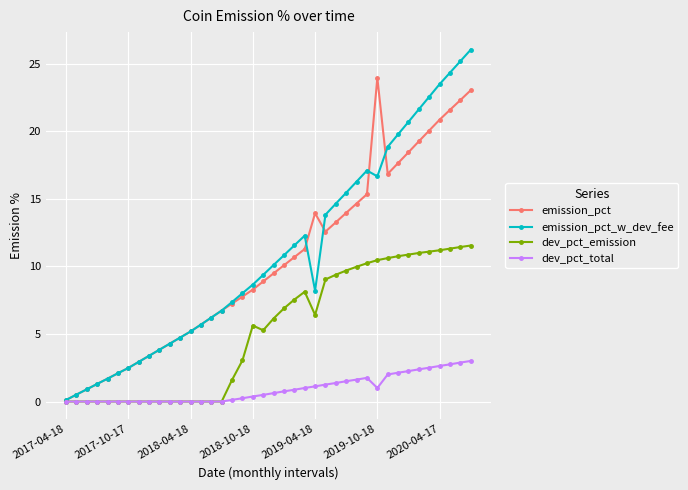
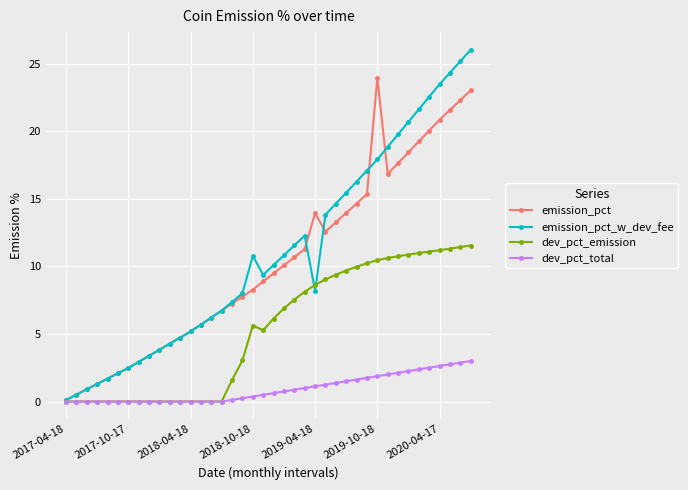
  {
    "emission_pct": {
      "2018-10-18": 8.3,
      "2019-04-18": 13.9,
      "2019-10-18": 24.0,
      "2020-04-17": 20.9
    },
    "emission_pct_w_dev_fee": {
-     "2018-10-18": 8.7,
+     "2018-10-18": 10.8,
      "2019-04-18": 8.2,
-     "2019-10-18": 16.7,
+     "2019-10-18": 17.9,
      "2020-04-17": 23.5
    },
    "dev_pct_emission": {
      "2018-10-18": 5.6,
-     "2019-04-18": 6.4,
+     "2019-04-18": 8.6,
      "2019-10-18": 10.5,
      "2020-04-17": 11.2
    },
    "dev_pct_total": {
      "2018-10-18": 0.4,
      "2019-04-18": 1.1,
-     "2019-10-18": 1.0,
+     "2019-10-18": 1.9,
      "2020-04-17": 2.6
    }
  }
